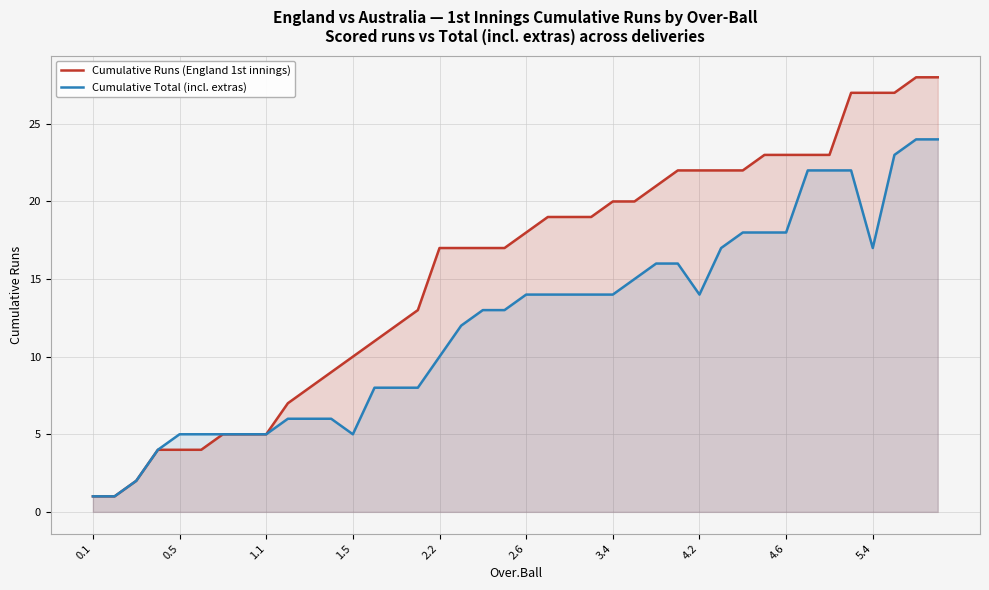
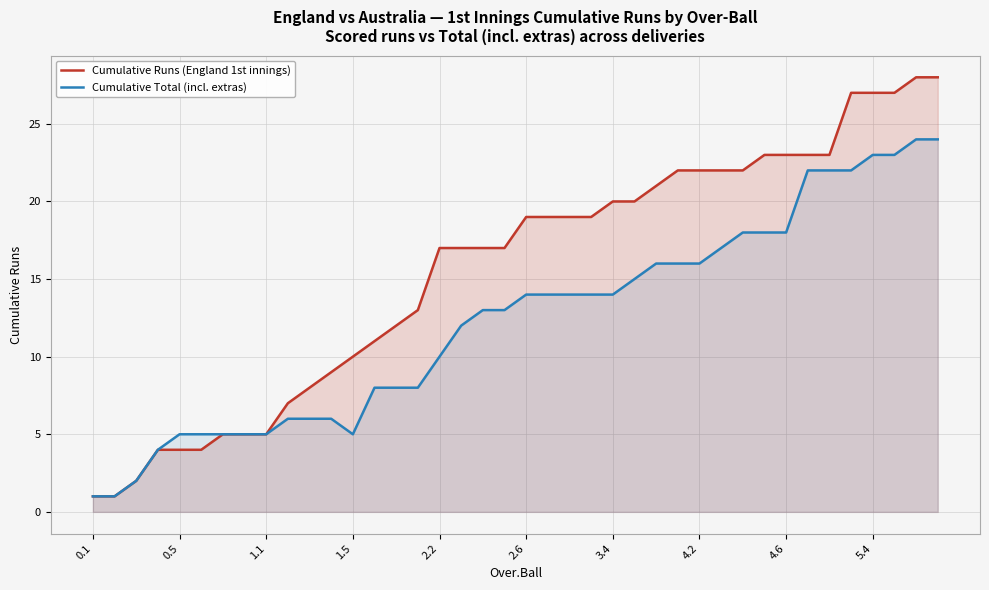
  {
    "Cumulative Runs (England 1st innings)": {
      "0.5": 4,
      "1.5": 10,
      "2.2": 17,
-     "2.6": 18,
+     "2.6": 19,
      "3.4": 20,
      "4.2": 22,
      "4.6": 23,
      "5.4": 27
    },
    "Cumulative Total (incl. extras)": {
      "0.5": 5,
      "1.5": 5,
      "2.2": 10,
      "2.6": 14,
      "3.4": 14,
-     "4.2": 14,
+     "4.2": 16,
      "4.6": 18,
-     "5.4": 17
+     "5.4": 23
    }
  }
